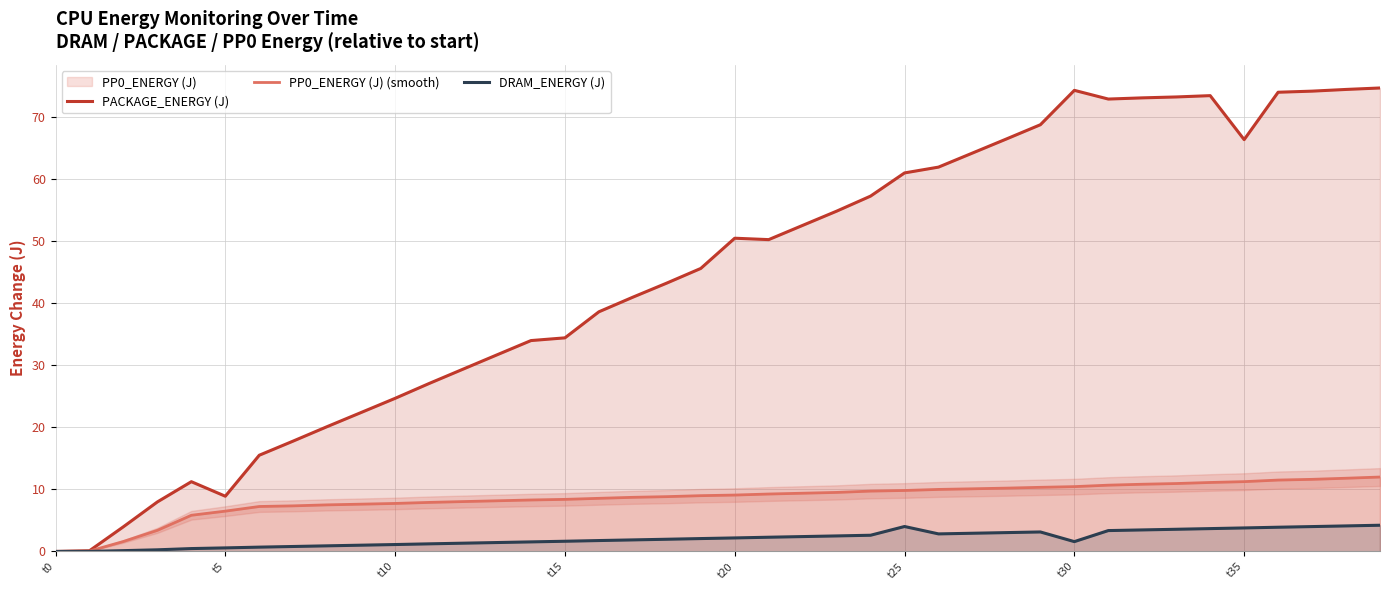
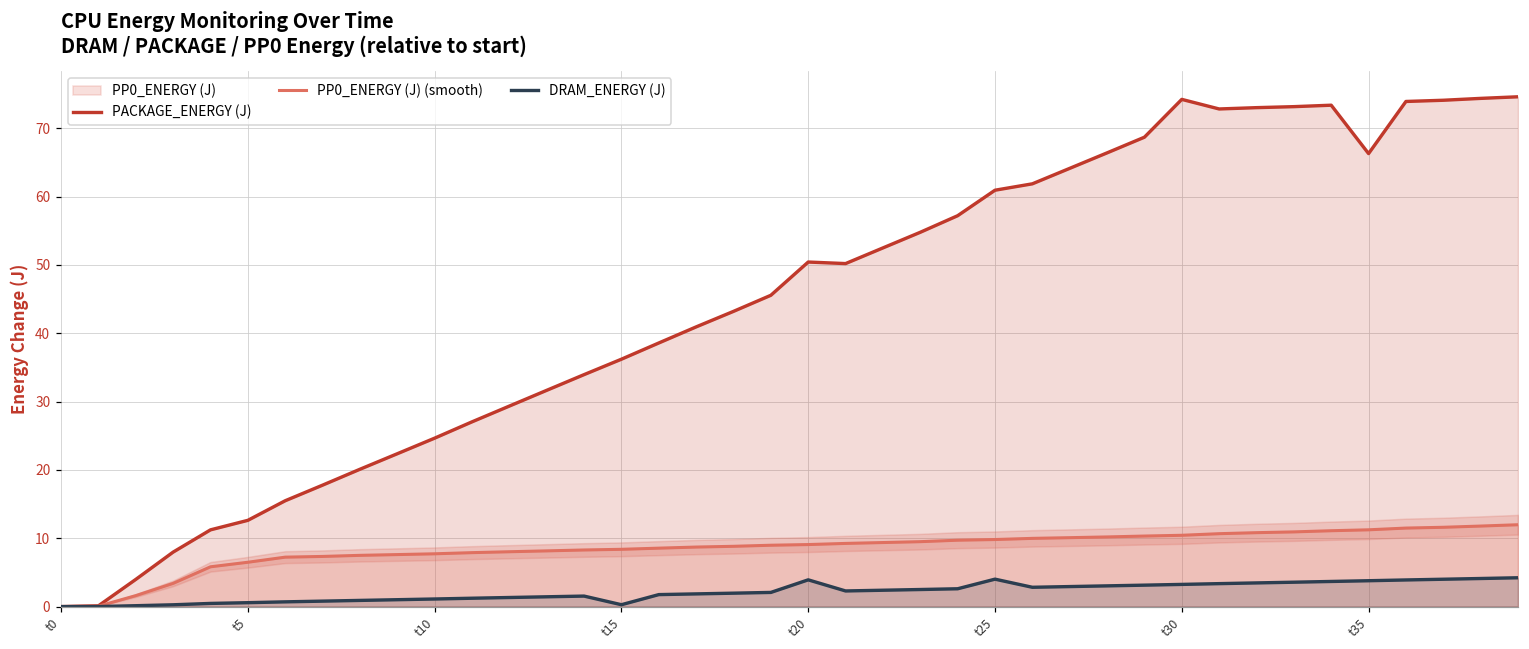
  {
    "PACKAGE_ENERGY (J)": {
-     "t5": 9,
+     "t5": 13,
      "t10": 25,
-     "t15": 34,
+     "t15": 36,
      "t20": 50,
      "t25": 61,
      "t30": 74,
      "t35": 66
    },
    "DRAM_ENERGY (J)": {
      "t5": 1,
      "t10": 1,
-     "t15": 2,
-     "t20": 2,
+     "t15": 0,
+     "t20": 4,
      "t25": 4,
-     "t30": 2,
+     "t30": 3,
      "t35": 4
    }
  }
